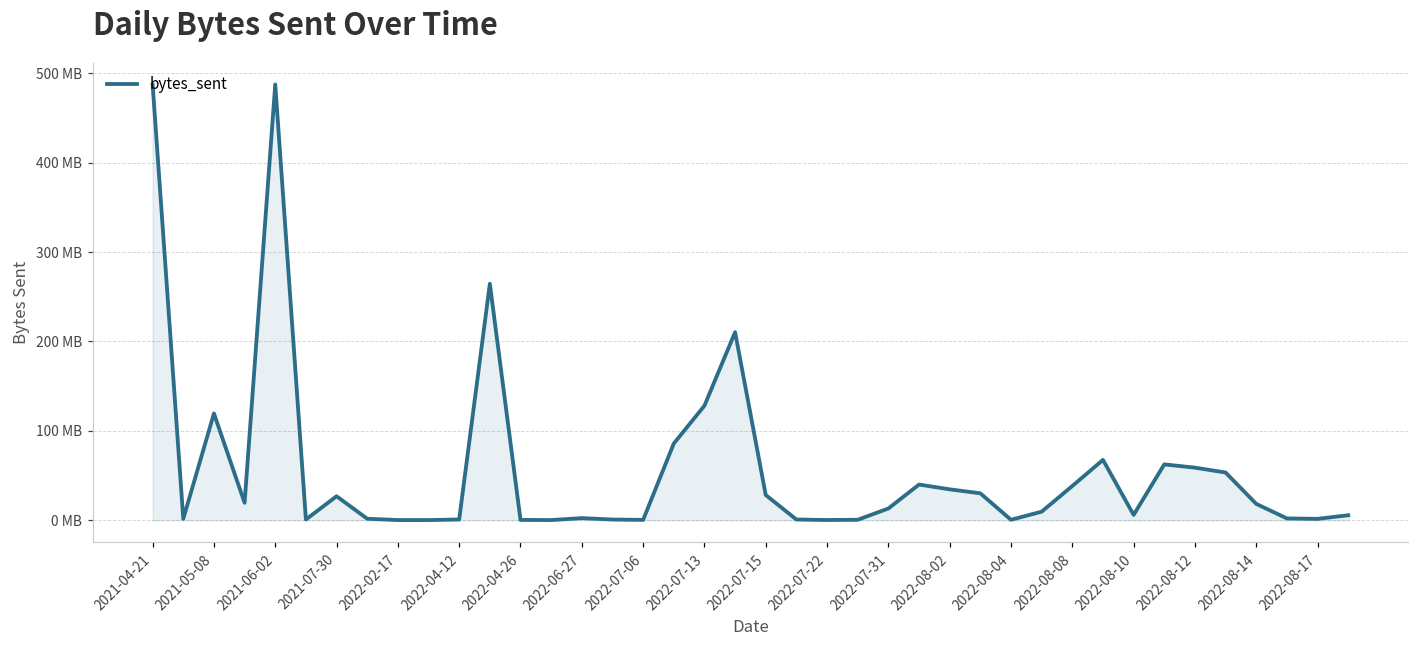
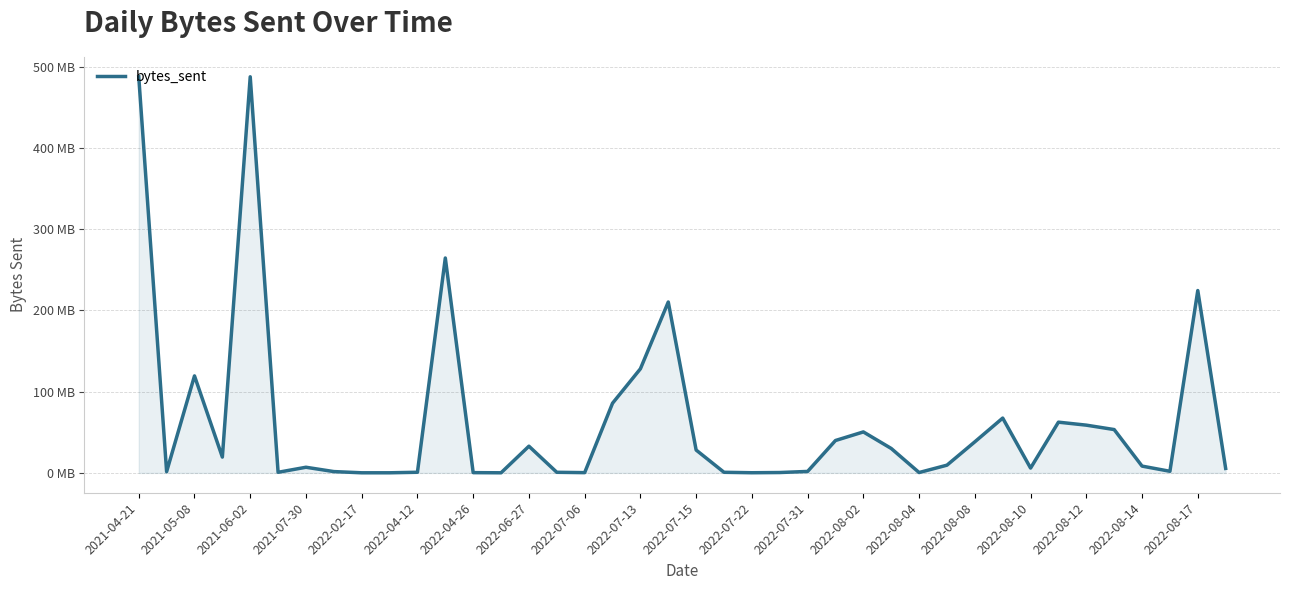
  {
    "2021-04-21": "490 MB",
    "2021-05-08": "120 MB",
    "2021-06-02": "490 MB",
-   "2021-07-30": "30 MB",
+   "2021-07-30": "10 MB",
    "2022-02-17": "0 MB",
    "2022-04-12": "0 MB",
    "2022-04-26": "0 MB",
-   "2022-06-27": "0 MB",
+   "2022-06-27": "30 MB",
    "2022-07-06": "0 MB",
    "2022-07-13": "130 MB",
    "2022-07-15": "30 MB",
    "2022-07-22": "0 MB",
-   "2022-07-31": "10 MB",
-   "2022-08-02": "30 MB",
+   "2022-07-31": "0 MB",
+   "2022-08-02": "50 MB",
    "2022-08-04": "0 MB",
    "2022-08-08": "40 MB",
    "2022-08-10": "10 MB",
    "2022-08-12": "60 MB",
-   "2022-08-14": "20 MB",
-   "2022-08-17": "0 MB"
+   "2022-08-14": "10 MB",
+   "2022-08-17": "220 MB"
  }
